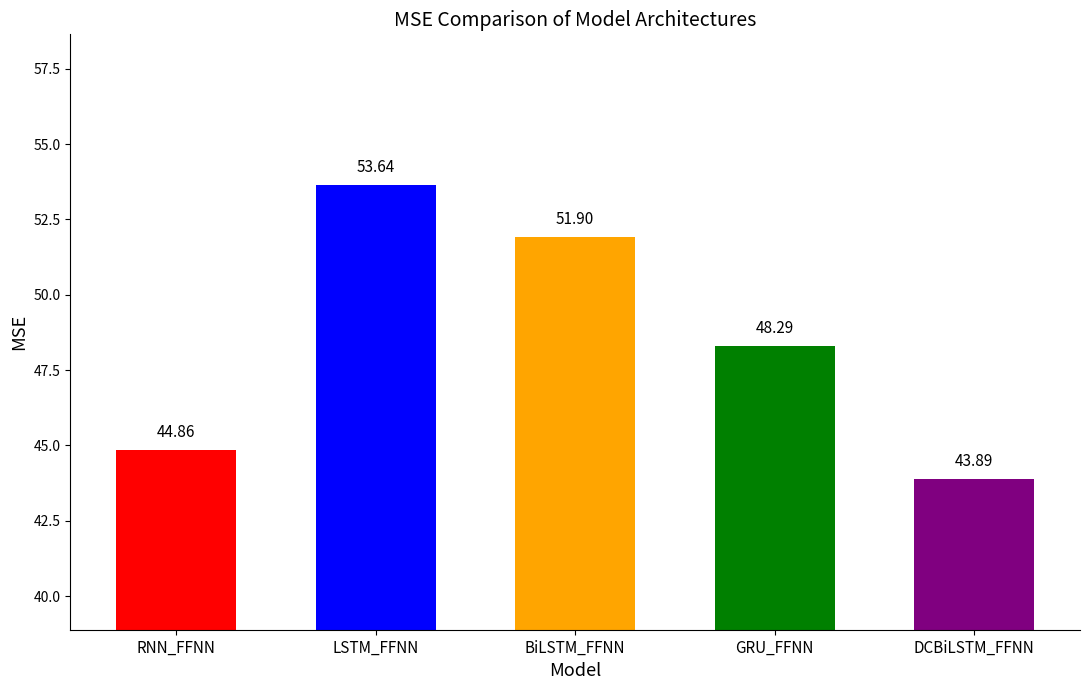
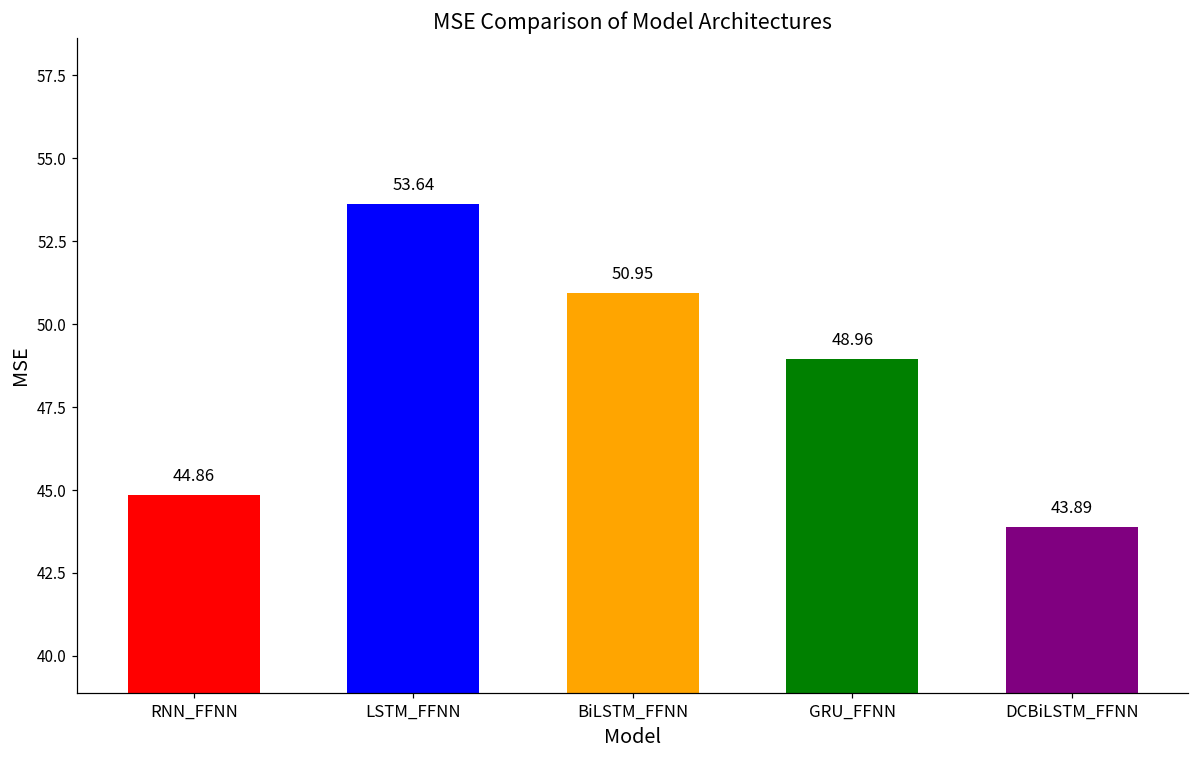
  {
    "RNN_FFNN": 44.86,
    "LSTM_FFNN": 53.64,
-   "BiLSTM_FFNN": 51.90,
-   "GRU_FFNN": 48.29,
+   "BiLSTM_FFNN": 50.95,
+   "GRU_FFNN": 48.96,
    "DCBiLSTM_FFNN": 43.89
  }
